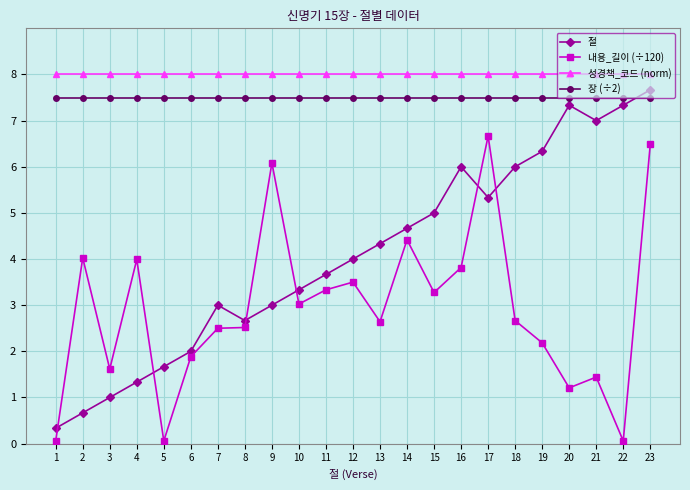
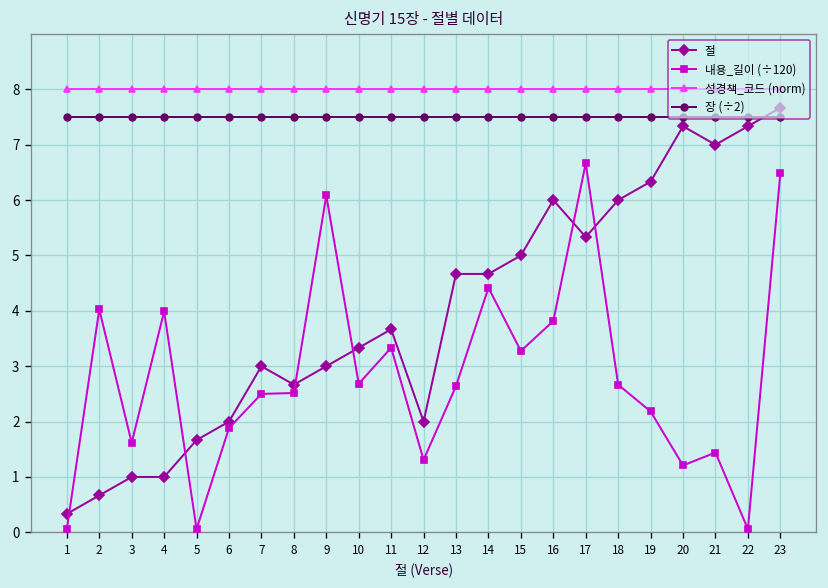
  {
    "절": {
      "1": 0.3,
      "2": 0.7,
      "3": 1.0,
-     "4": 1.3,
+     "4": 1.0,
      "5": 1.7,
      "6": 2.0,
      "7": 3.0,
      "8": 2.7,
      "9": 3.0,
      "10": 3.3,
      "11": 3.7,
-     "12": 4.0,
-     "13": 4.3,
+     "12": 2.0,
+     "13": 4.7,
      "14": 4.7,
      "15": 5.0,
      "16": 6.0,
      "17": 5.3,
      "18": 6.0,
      "19": 6.3,
      "20": 7.3,
      "21": 7.0,
      "22": 7.3
    },
    "내용_길이 (÷120)": {
      "1": 0.1,
      "2": 4.0,
      "3": 1.6,
      "4": 4.0,
      "5": 0.1,
      "6": 1.9,
      "7": 2.5,
      "8": 2.5,
      "9": 6.1,
-     "10": 3.0,
+     "10": 2.7,
      "11": 3.3,
-     "12": 3.5,
+     "12": 1.3,
      "13": 2.6,
      "14": 4.4,
      "15": 3.3,
      "16": 3.8,
      "17": 6.7,
      "18": 2.7,
      "19": 2.2,
      "20": 1.2,
      "21": 1.4,
      "22": 0.1,
      "23": 6.5
    },
    "성경책_코드 (norm)": {
      "1": 8.0,
      "2": 8.0,
      "3": 8.0,
      "4": 8.0,
      "5": 8.0,
      "6": 8.0,
      "7": 8.0,
      "8": 8.0,
      "9": 8.0,
      "10": 8.0,
      "11": 8.0,
      "12": 8.0,
      "13": 8.0,
      "14": 8.0,
      "15": 8.0,
      "16": 8.0,
      "17": 8.0,
      "18": 8.0,
      "19": 8.0
    },
    "장 (÷2)": {
      "1": 7.5,
      "2": 7.5,
      "3": 7.5,
      "4": 7.5,
      "5": 7.5,
      "6": 7.5,
      "7": 7.5,
      "8": 7.5,
      "9": 7.5,
      "10": 7.5,
      "11": 7.5,
      "12": 7.5,
      "13": 7.5,
      "14": 7.5,
      "15": 7.5,
      "16": 7.5,
      "17": 7.5,
      "18": 7.5,
      "19": 7.5
    }
  }
